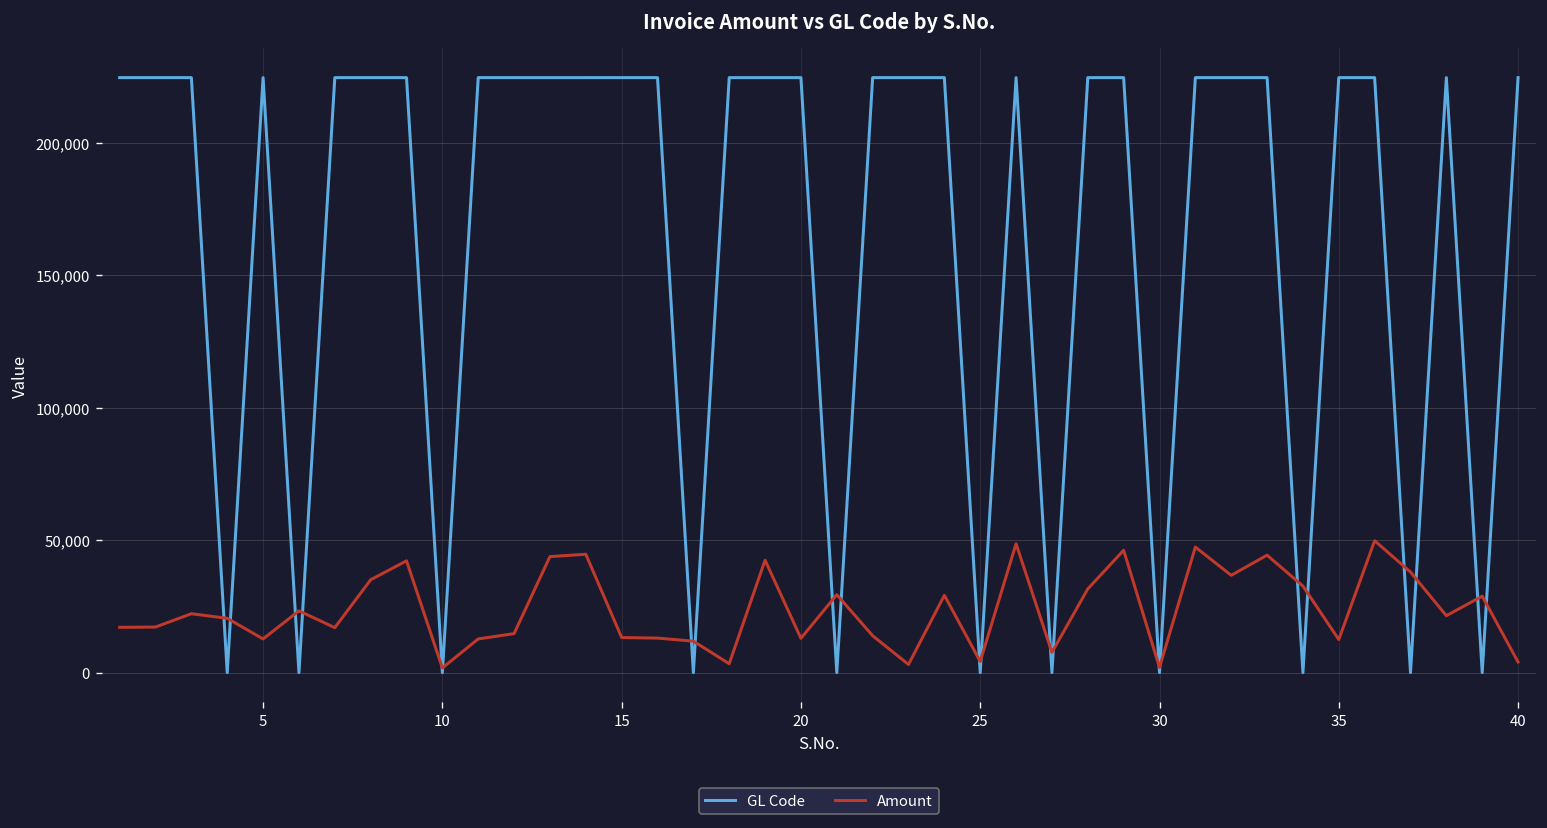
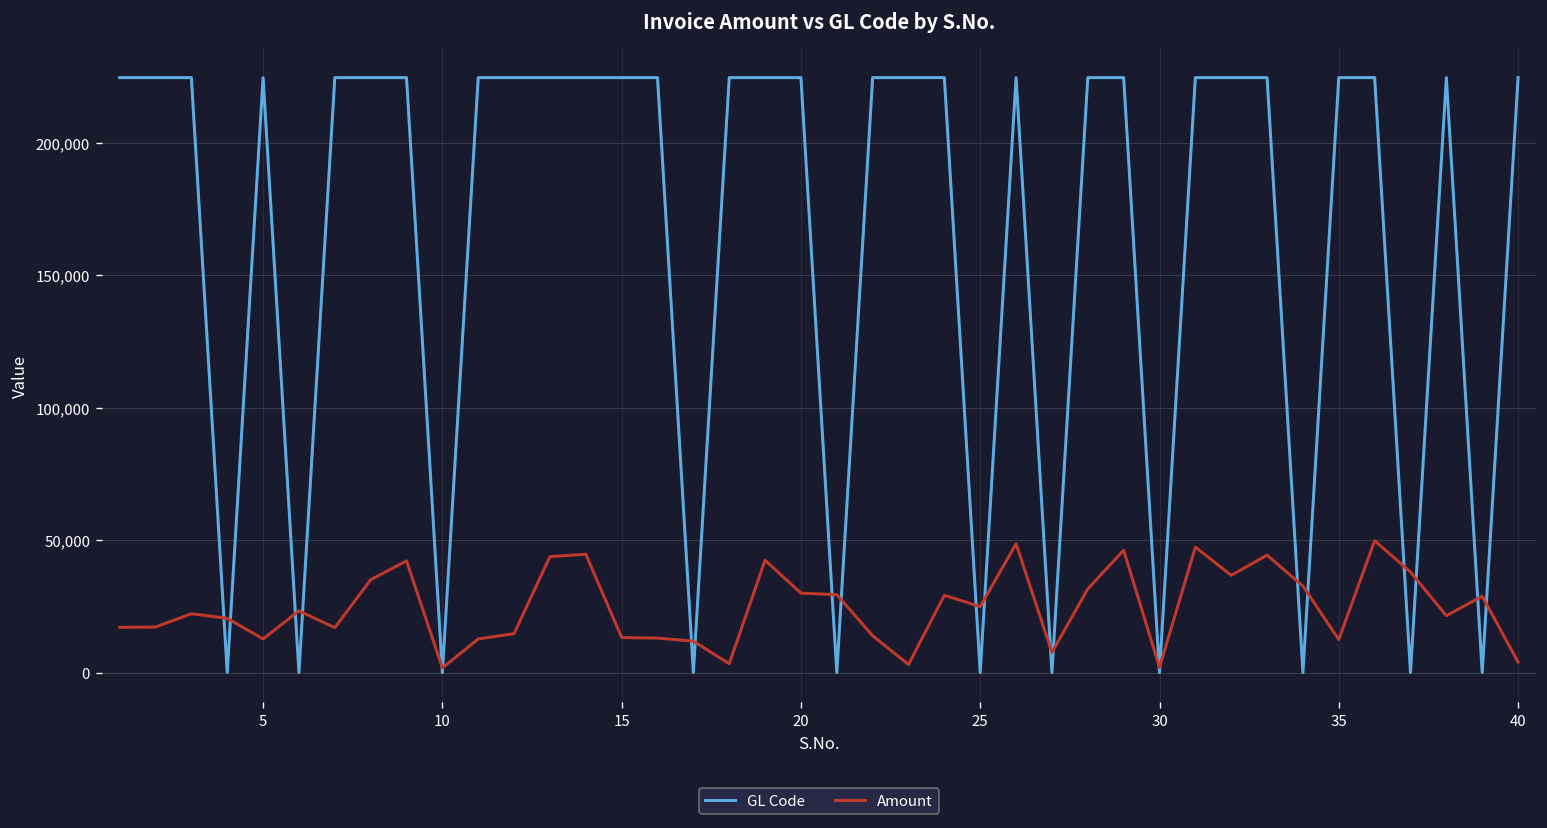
  {
    "GL Code": {
      "5": "224,000",
      "10": "0",
      "15": "224,000",
      "20": "224,000",
      "25": "0",
      "30": "0",
      "35": "224,000",
      "40": "224,000"
    },
    "Amount": {
      "5": "13,000",
      "10": "2,000",
      "15": "13,000",
-     "20": "13,000",
-     "25": "4,000",
+     "20": "30,000",
+     "25": "25,000",
      "30": "2,000",
      "35": "12,000",
      "40": "4,000"
    }
  }
